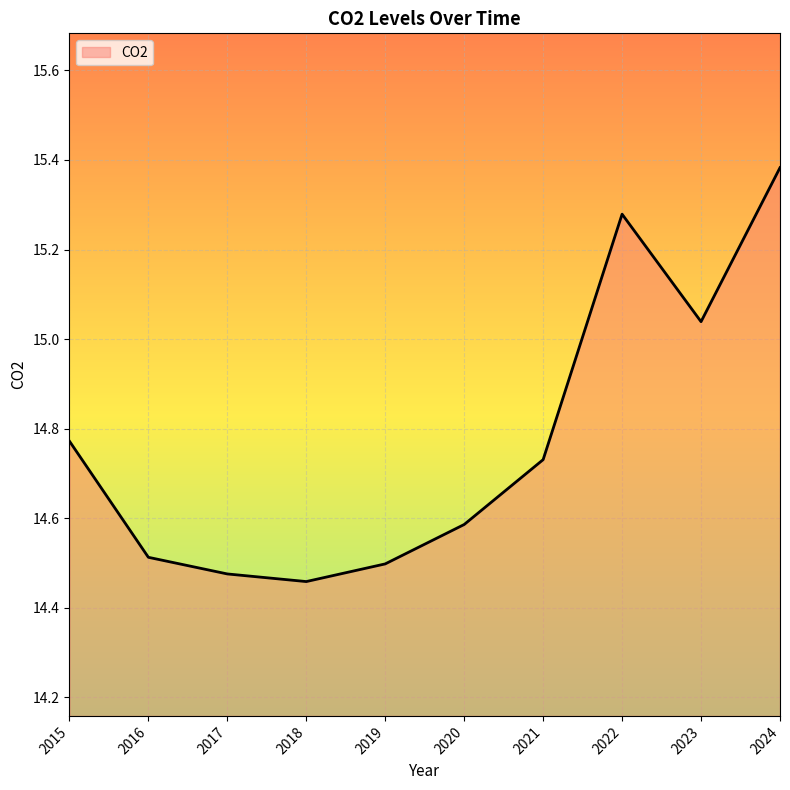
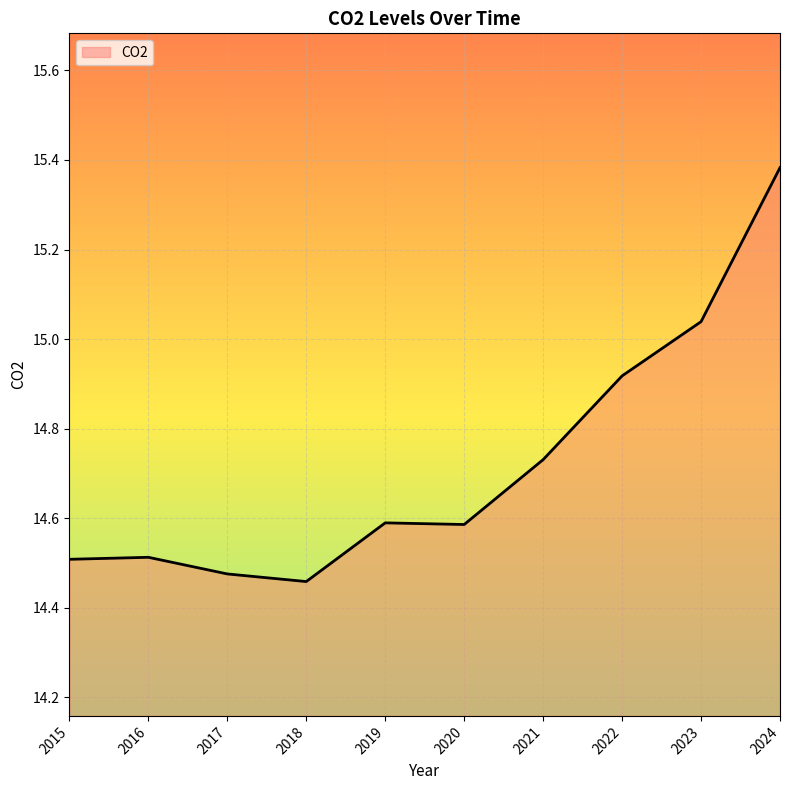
  {
-   "2015": 14.77,
+   "2015": 14.51,
    "2016": 14.51,
    "2017": 14.48,
    "2018": 14.46,
-   "2019": 14.50,
+   "2019": 14.59,
    "2020": 14.59,
    "2021": 14.73,
-   "2022": 15.28,
+   "2022": 14.92,
    "2023": 15.04,
    "2024": 15.38
  }
